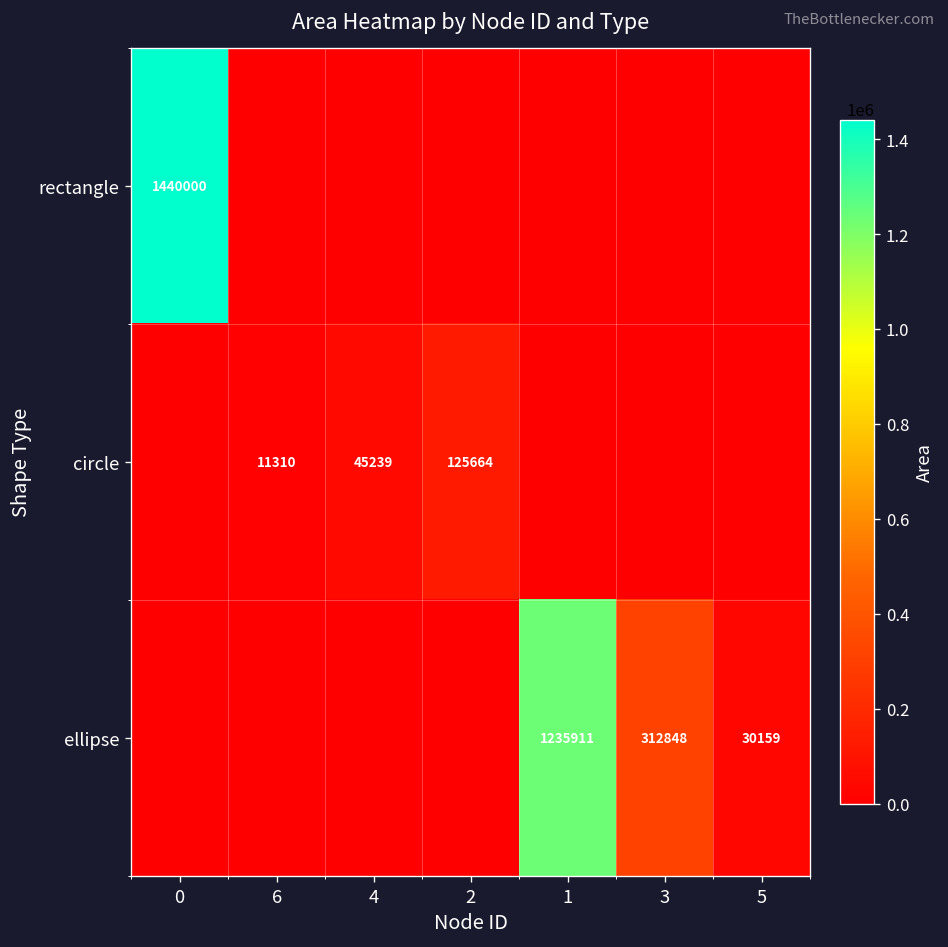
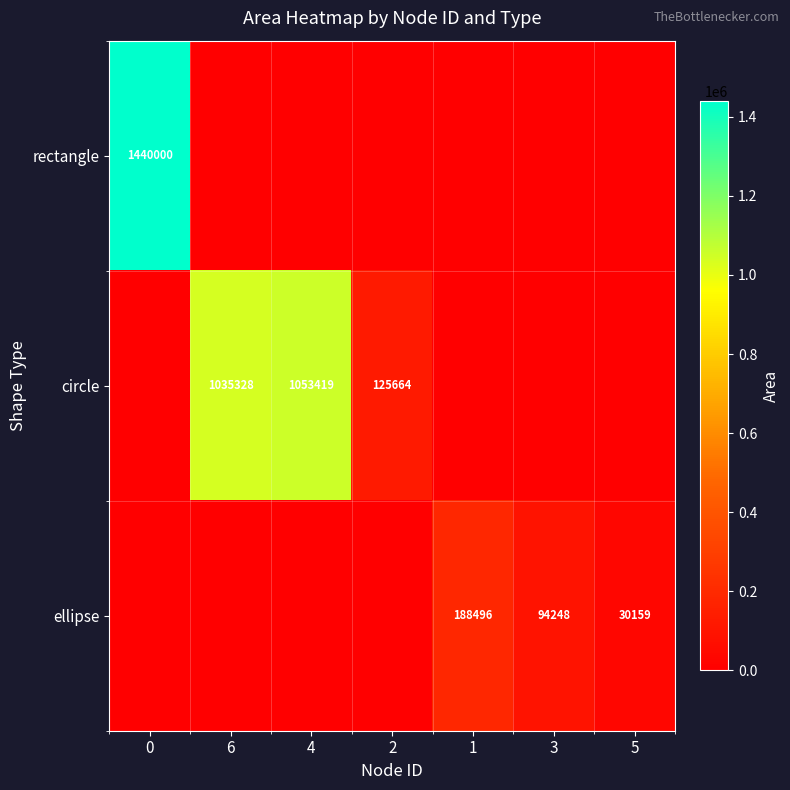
  {
    "rectangle": {
      "0": 1440000
    },
    "circle": {
-     "6": 11310,
-     "4": 45239,
+     "6": 1035328,
+     "4": 1053419,
      "2": 125664
    },
    "ellipse": {
-     "1": 1235911,
-     "3": 312848,
+     "1": 188496,
+     "3": 94248,
      "5": 30159
    }
  }
